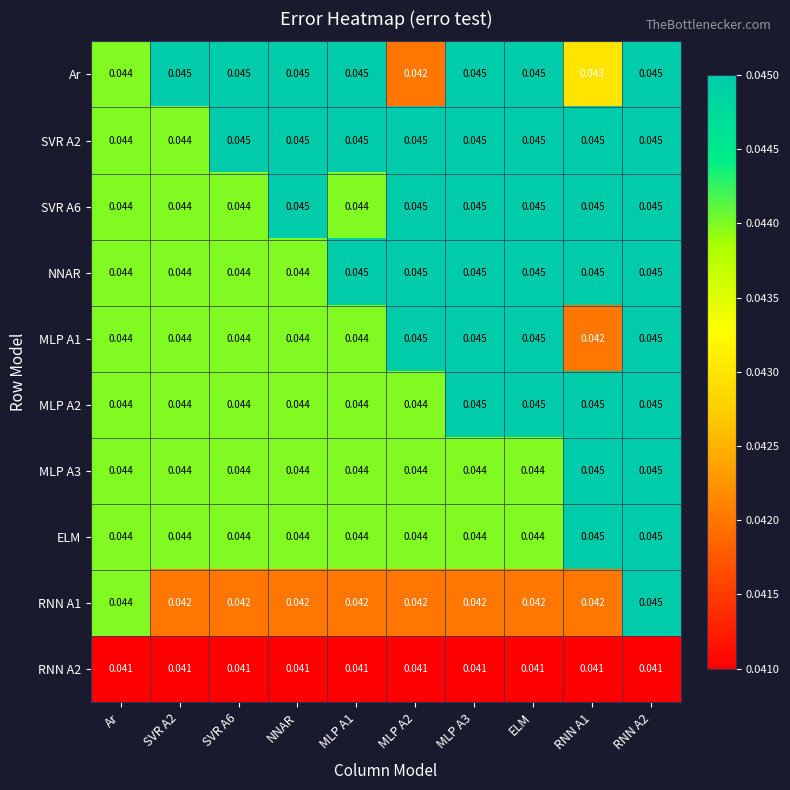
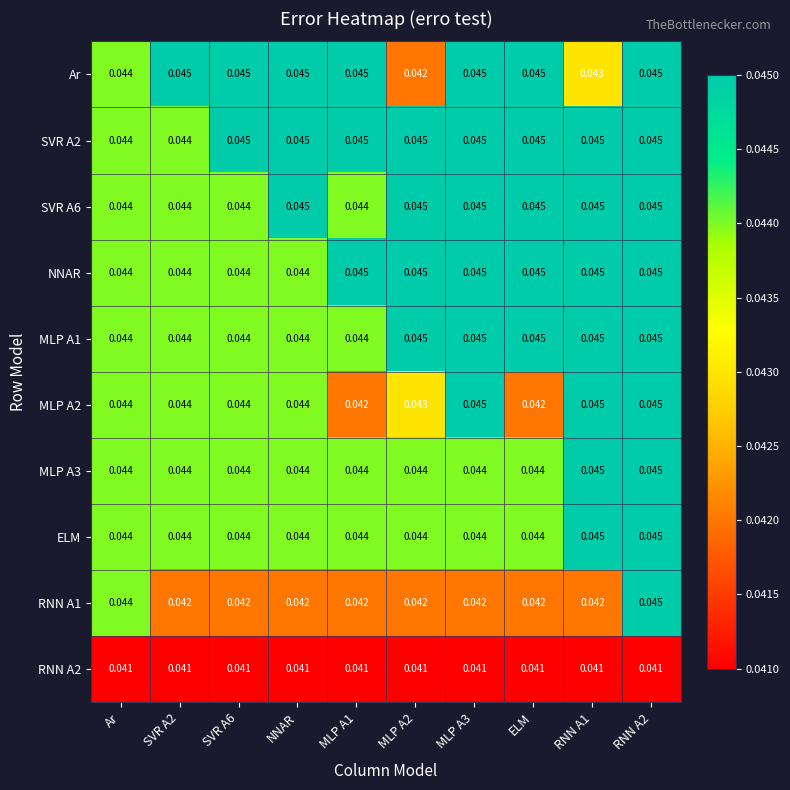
  {
    "Ar": {
      "Ar": 0.044,
      "SVR A2": 0.045,
      "SVR A6": 0.045,
      "NNAR": 0.045,
      "MLP A1": 0.045,
      "MLP A2": 0.042,
      "MLP A3": 0.045,
      "ELM": 0.045,
      "RNN A1": 0.043,
      "RNN A2": 0.045
    },
    "SVR A2": {
      "Ar": 0.044,
      "SVR A2": 0.044,
      "SVR A6": 0.045,
      "NNAR": 0.045,
      "MLP A1": 0.045,
      "MLP A2": 0.045,
      "MLP A3": 0.045,
      "ELM": 0.045,
      "RNN A1": 0.045,
      "RNN A2": 0.045
    },
    "SVR A6": {
      "Ar": 0.044,
      "SVR A2": 0.044,
      "SVR A6": 0.044,
      "NNAR": 0.045,
      "MLP A1": 0.044,
      "MLP A2": 0.045,
      "MLP A3": 0.045,
      "ELM": 0.045,
      "RNN A1": 0.045,
      "RNN A2": 0.045
    },
    "NNAR": {
      "Ar": 0.044,
      "SVR A2": 0.044,
      "SVR A6": 0.044,
      "NNAR": 0.044,
      "MLP A1": 0.045,
      "MLP A2": 0.045,
      "MLP A3": 0.045,
      "ELM": 0.045,
      "RNN A1": 0.045,
      "RNN A2": 0.045
    },
    "MLP A1": {
      "Ar": 0.044,
      "SVR A2": 0.044,
      "SVR A6": 0.044,
      "NNAR": 0.044,
      "MLP A1": 0.044,
      "MLP A2": 0.045,
      "MLP A3": 0.045,
      "ELM": 0.045,
-     "RNN A1": 0.042,
+     "RNN A1": 0.045,
      "RNN A2": 0.045
    },
    "MLP A2": {
      "Ar": 0.044,
      "SVR A2": 0.044,
      "SVR A6": 0.044,
      "NNAR": 0.044,
-     "MLP A1": 0.044,
-     "MLP A2": 0.044,
+     "MLP A1": 0.042,
+     "MLP A2": 0.043,
      "MLP A3": 0.045,
-     "ELM": 0.045,
+     "ELM": 0.042,
      "RNN A1": 0.045,
      "RNN A2": 0.045
    },
    "MLP A3": {
      "Ar": 0.044,
      "SVR A2": 0.044,
      "SVR A6": 0.044,
      "NNAR": 0.044,
      "MLP A1": 0.044,
      "MLP A2": 0.044,
      "MLP A3": 0.044,
      "ELM": 0.044,
      "RNN A1": 0.045,
      "RNN A2": 0.045
    },
    "ELM": {
      "Ar": 0.044,
      "SVR A2": 0.044,
      "SVR A6": 0.044,
      "NNAR": 0.044,
      "MLP A1": 0.044,
      "MLP A2": 0.044,
      "MLP A3": 0.044,
      "ELM": 0.044,
      "RNN A1": 0.045,
      "RNN A2": 0.045
    },
    "RNN A1": {
      "Ar": 0.044,
      "SVR A2": 0.042,
      "SVR A6": 0.042,
      "NNAR": 0.042,
      "MLP A1": 0.042,
      "MLP A2": 0.042,
      "MLP A3": 0.042,
      "ELM": 0.042,
      "RNN A1": 0.042,
      "RNN A2": 0.045
    },
    "RNN A2": {
      "Ar": 0.041,
      "SVR A2": 0.041,
      "SVR A6": 0.041,
      "NNAR": 0.041,
      "MLP A1": 0.041,
      "MLP A2": 0.041,
      "MLP A3": 0.041,
      "ELM": 0.041,
      "RNN A1": 0.041,
      "RNN A2": 0.041
    }
  }
